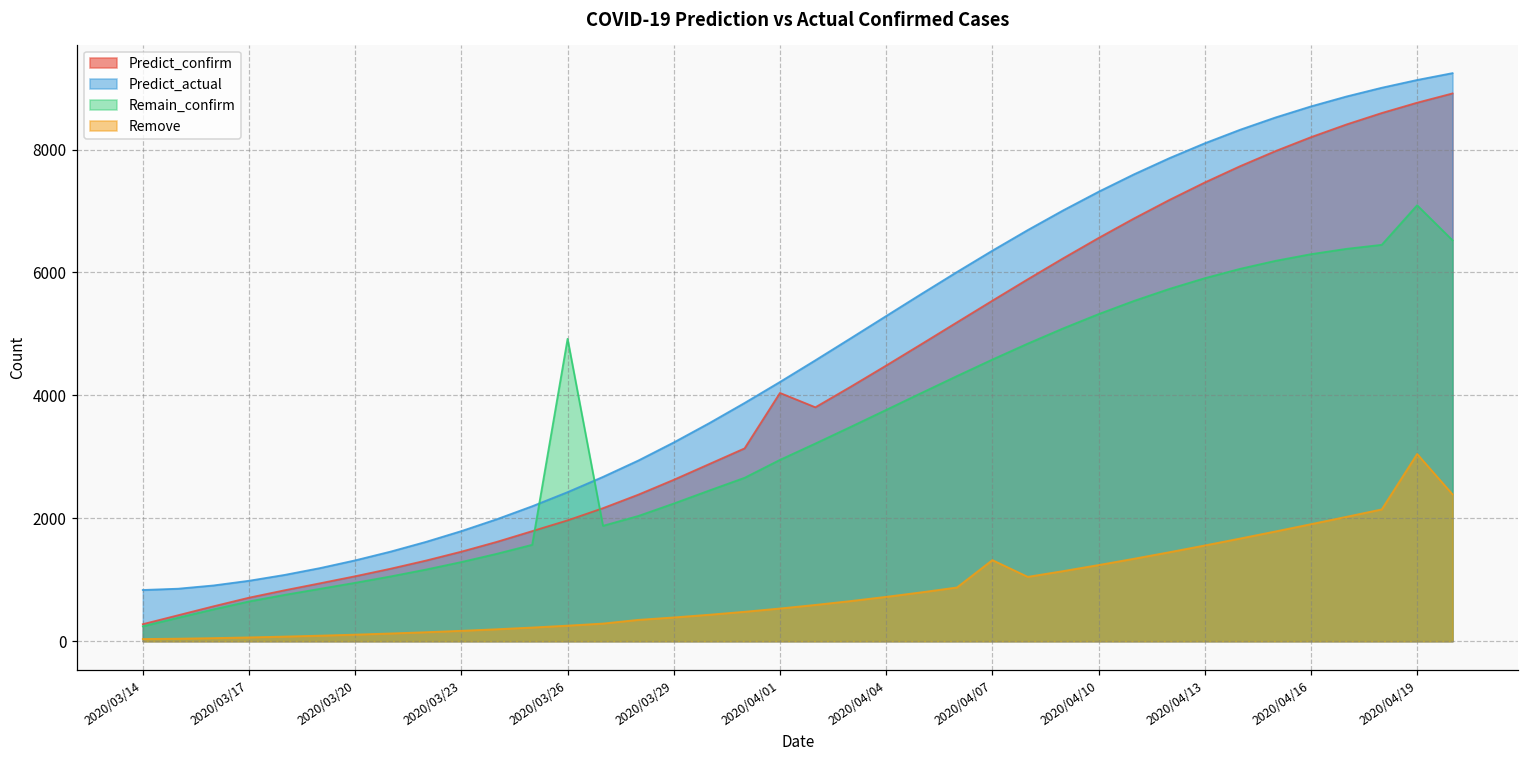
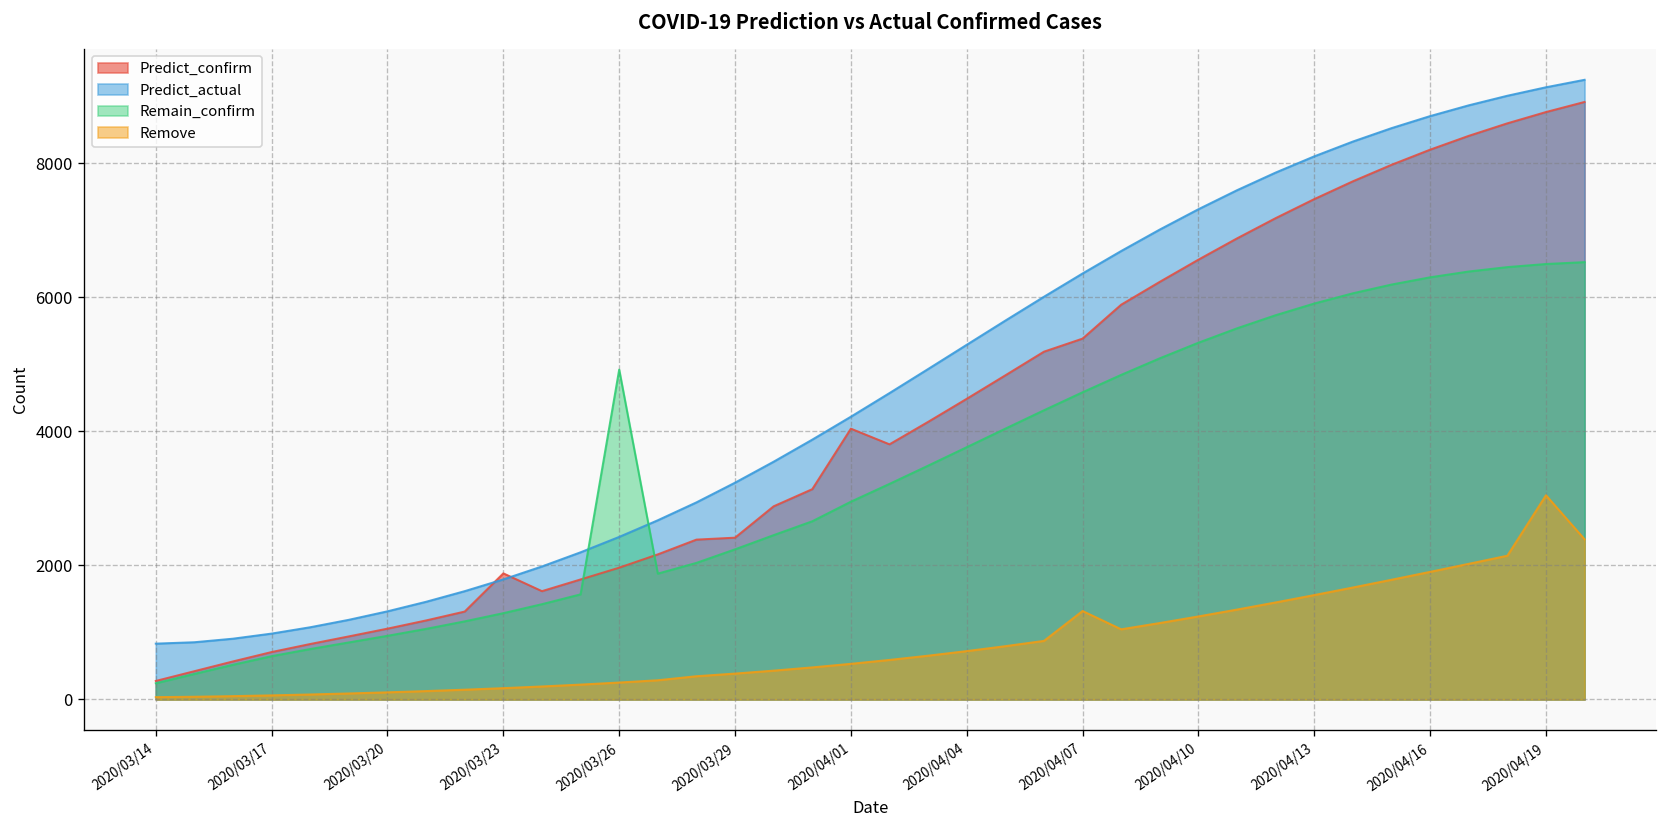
  {
    "Predict_confirm": {
      "2020/03/17": 700,
      "2020/03/20": 1100,
-     "2020/03/23": 1500,
+     "2020/03/23": 1900,
      "2020/03/26": 2000,
-     "2020/03/29": 2600,
+     "2020/03/29": 2400,
      "2020/04/01": 4000,
      "2020/04/04": 4500,
-     "2020/04/07": 5500,
+     "2020/04/07": 5400,
      "2020/04/10": 6600,
      "2020/04/13": 7500,
      "2020/04/16": 8200,
      "2020/04/19": 8800
    },
    "Predict_actual": {
      "2020/03/14": 800,
      "2020/03/17": 1000,
      "2020/03/20": 1300,
      "2020/03/23": 1800,
      "2020/03/26": 2400,
      "2020/03/29": 3200,
      "2020/04/01": 4200,
      "2020/04/04": 5300,
      "2020/04/07": 6400,
      "2020/04/10": 7300,
      "2020/04/13": 8100,
      "2020/04/16": 8700,
      "2020/04/19": 9100
    },
    "Remain_confirm": {
      "2020/03/17": 600,
      "2020/03/20": 900,
      "2020/03/23": 1300,
      "2020/03/26": 4900,
      "2020/03/29": 2200,
      "2020/04/01": 3000,
      "2020/04/04": 3800,
      "2020/04/07": 4600,
      "2020/04/10": 5300,
      "2020/04/13": 5900,
      "2020/04/16": 6300,
-     "2020/04/19": 7100
+     "2020/04/19": 6500
    },
    "Remove": {
      "2020/03/14": 0,
      "2020/03/17": 100,
      "2020/03/20": 100,
      "2020/03/23": 200,
      "2020/03/26": 300,
      "2020/03/29": 400,
      "2020/04/01": 500,
      "2020/04/04": 700,
      "2020/04/07": 1300,
      "2020/04/10": 1200,
      "2020/04/13": 1600,
      "2020/04/16": 1900,
      "2020/04/19": 3000
    }
  }
